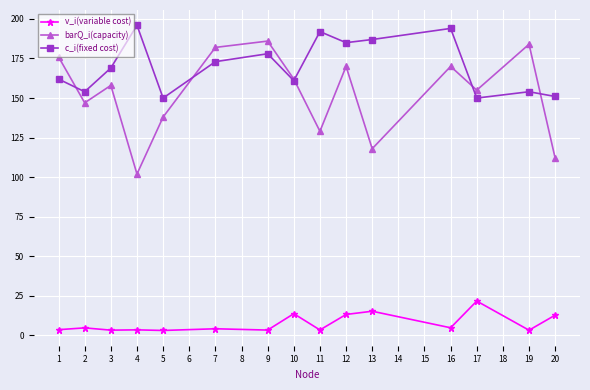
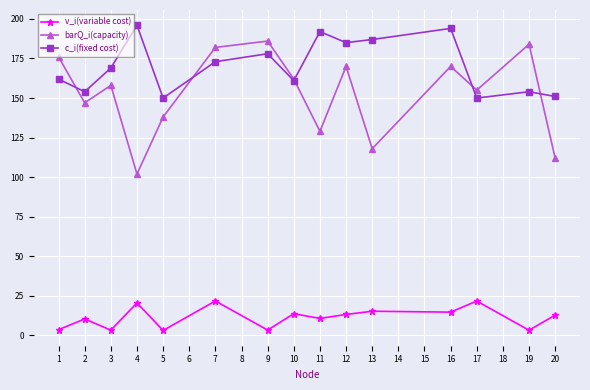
  {
    "v_i(variable cost)": {
      "1": 4,
-     "2": 5,
+     "2": 10,
      "3": 3,
-     "4": 4,
+     "4": 21,
      "5": 3,
-     "7": 4,
+     "7": 22,
      "9": 3,
      "10": 14,
-     "11": 3,
+     "11": 11,
      "12": 13,
      "13": 15,
-     "16": 5,
+     "16": 15,
      "17": 22,
      "19": 3,
      "20": 13
    }
  }
